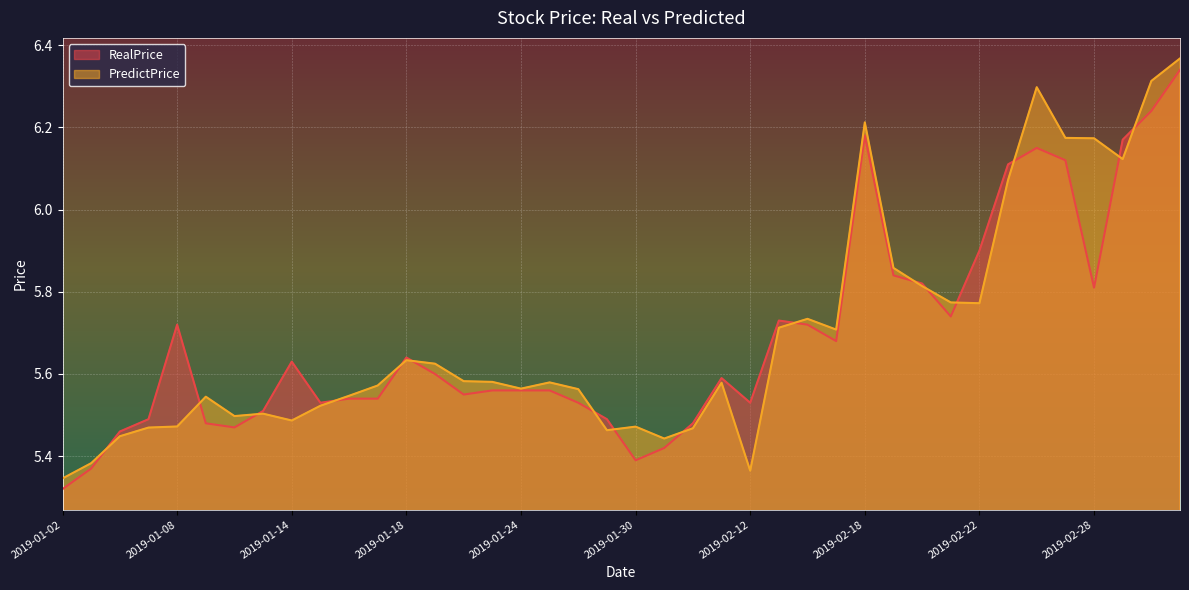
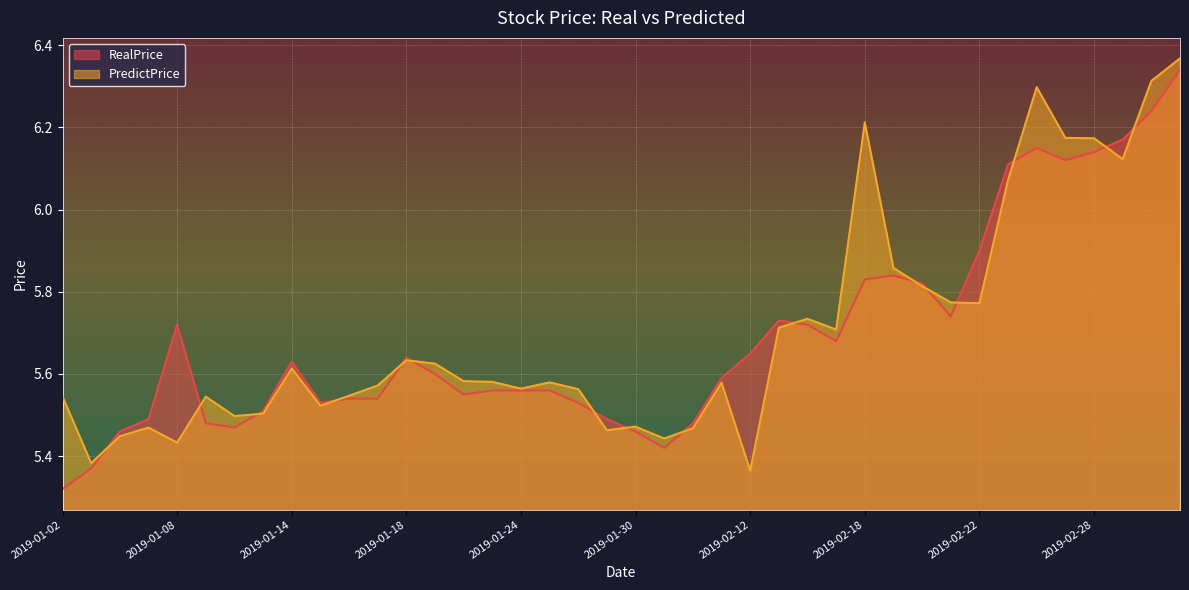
  {
    "RealPrice": {
      "2019-01-02": 5.32,
      "2019-01-08": 5.72,
      "2019-01-14": 5.63,
      "2019-01-18": 5.64,
-     "2019-01-30": 5.39,
-     "2019-02-12": 5.53,
-     "2019-02-18": 6.18,
+     "2019-01-30": 5.46,
+     "2019-02-12": 5.65,
+     "2019-02-18": 5.83,
      "2019-02-22": 5.90,
-     "2019-02-28": 5.81
+     "2019-02-28": 6.14
    },
    "PredictPrice": {
-     "2019-01-02": 5.35,
-     "2019-01-08": 5.47,
-     "2019-01-14": 5.49,
+     "2019-01-02": 5.55,
+     "2019-01-08": 5.43,
+     "2019-01-14": 5.61,
      "2019-01-18": 5.63,
      "2019-01-30": 5.47,
      "2019-02-12": 5.36,
      "2019-02-18": 6.21,
      "2019-02-22": 5.77,
      "2019-02-28": 6.17
    }
  }
